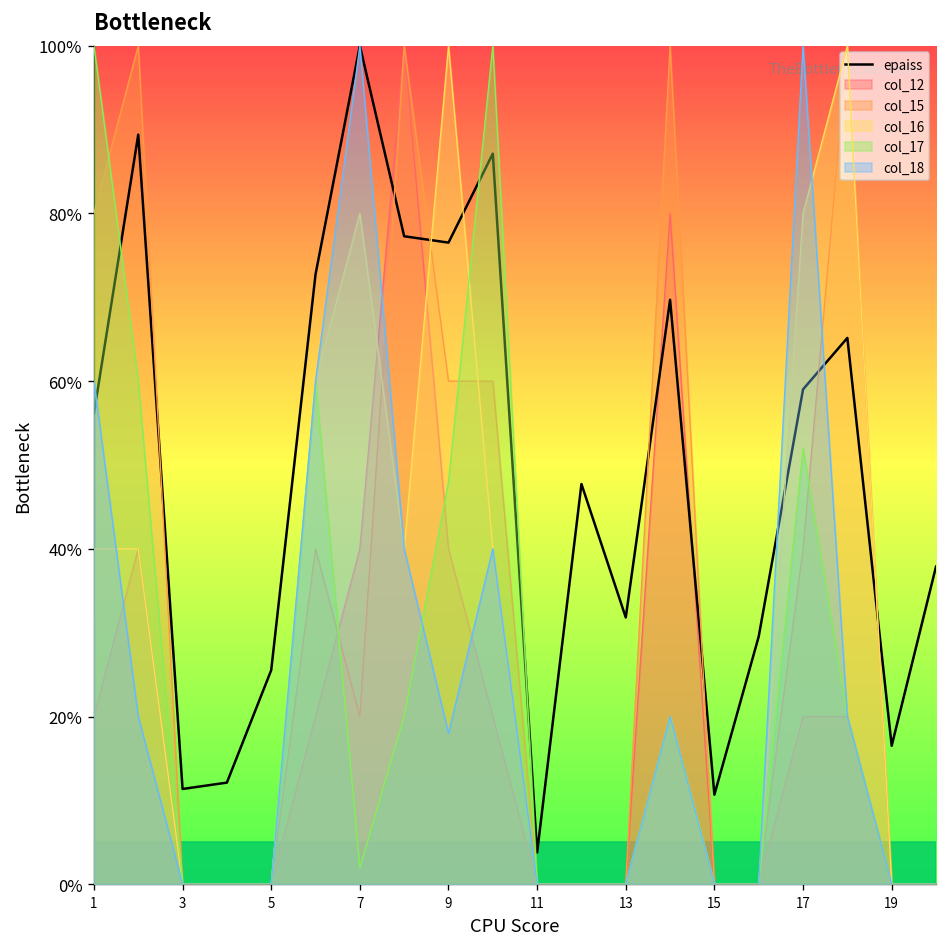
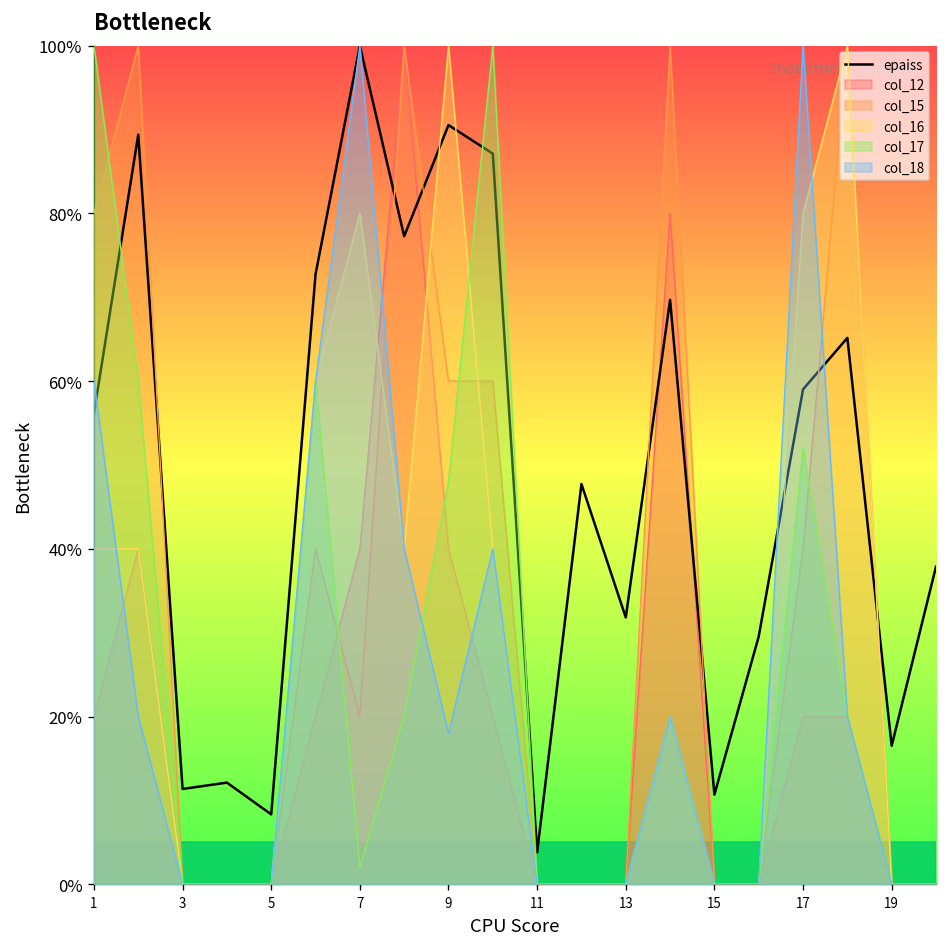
  {
    "epaiss": {
      "1": "56%",
      "3": "11%",
-     "5": "26%",
-     "9": "77%",
+     "5": "8%",
+     "9": "91%",
      "13": "32%",
      "15": "11%",
      "17": "59%",
      "19": "17%"
    },
    "col_17": {
      "1": "100%",
      "9": "48%",
      "17": "52%"
    },
    "col_18": {
      "1": "60%",
      "9": "18%",
      "17": "100%"
    }
  }
